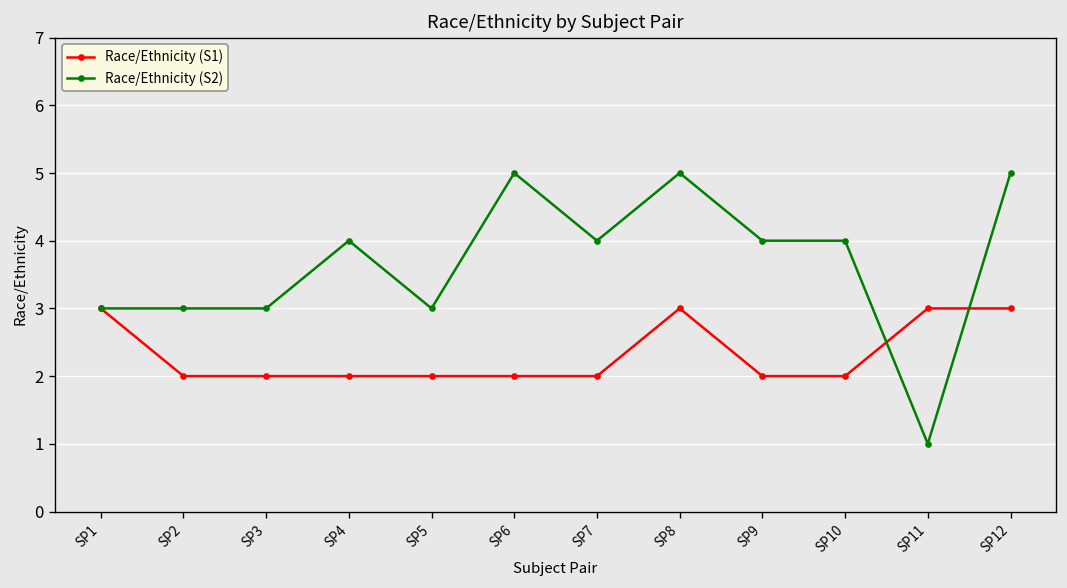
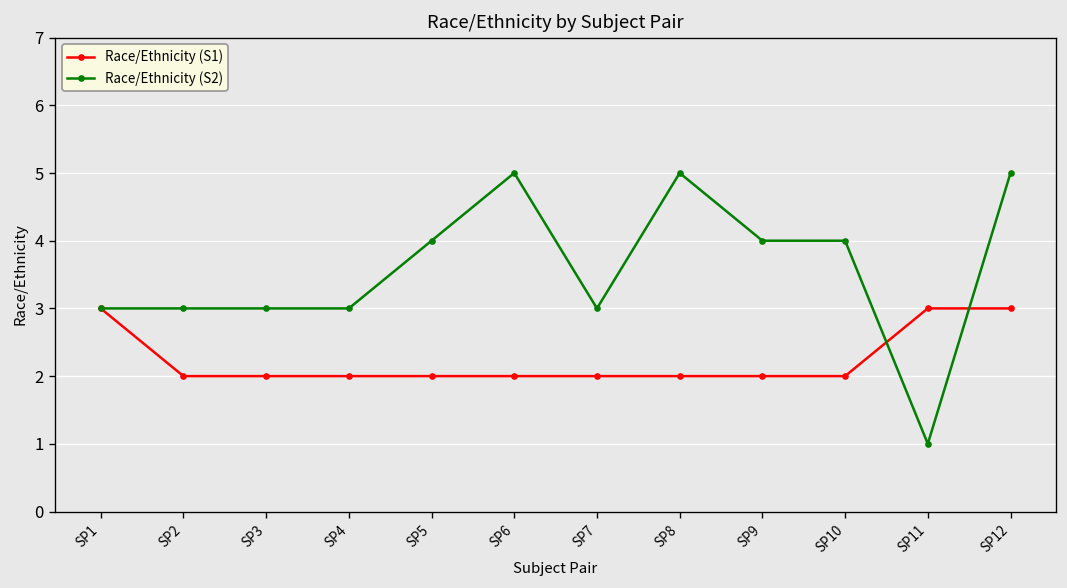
  {
    "Race/Ethnicity (S1)": {
      "SP2": 2,
      "SP3": 2,
      "SP4": 2,
      "SP5": 2,
      "SP6": 2,
      "SP7": 2,
-     "SP8": 3,
+     "SP8": 2,
      "SP9": 2,
      "SP10": 2,
      "SP11": 3,
      "SP12": 3
    },
    "Race/Ethnicity (S2)": {
      "SP2": 3,
      "SP3": 3,
-     "SP4": 4,
-     "SP5": 3,
+     "SP4": 3,
+     "SP5": 4,
      "SP6": 5,
-     "SP7": 4,
+     "SP7": 3,
      "SP8": 5,
      "SP9": 4,
      "SP10": 4,
      "SP11": 1,
      "SP12": 5
    }
  }
